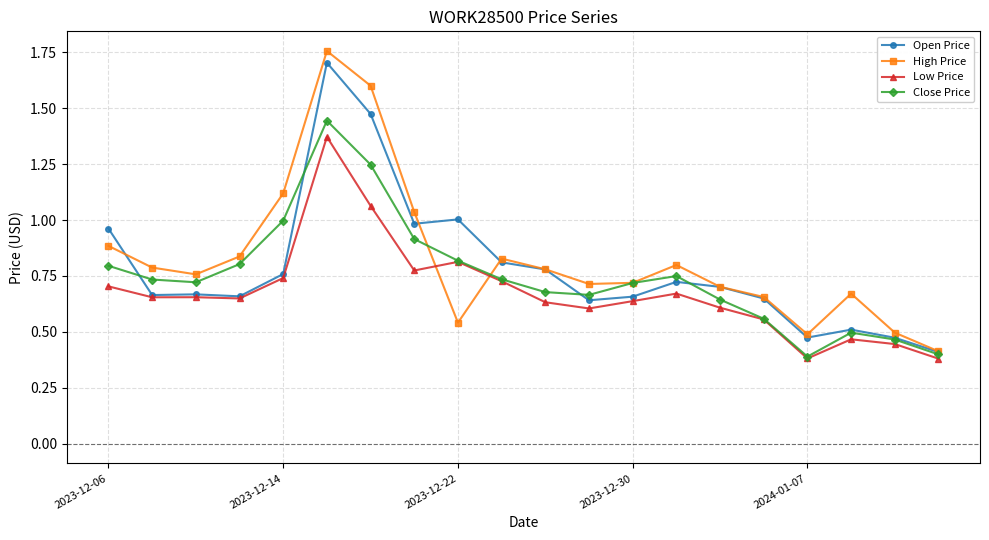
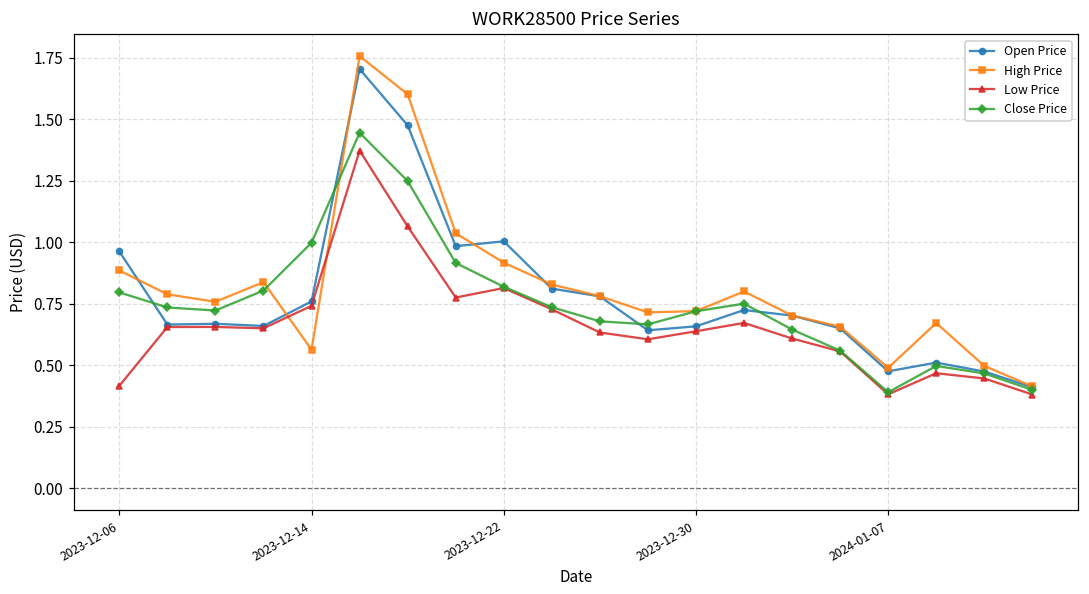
  {
    "Open Price": {
      "2023-12-06": 0.96,
      "2023-12-14": 0.76,
      "2023-12-22": 1.00,
      "2023-12-30": 0.66,
      "2024-01-07": 0.47
    },
    "High Price": {
      "2023-12-06": 0.88,
-     "2023-12-14": 1.12,
-     "2023-12-22": 0.54,
+     "2023-12-14": 0.56,
+     "2023-12-22": 0.92,
      "2024-01-07": 0.49
    },
    "Low Price": {
-     "2023-12-06": 0.70,
+     "2023-12-06": 0.42,
      "2023-12-14": 0.74,
      "2023-12-30": 0.64
    },
    "Close Price": {
      "2023-12-06": 0.80,
      "2023-12-14": 1.00
    }
  }
